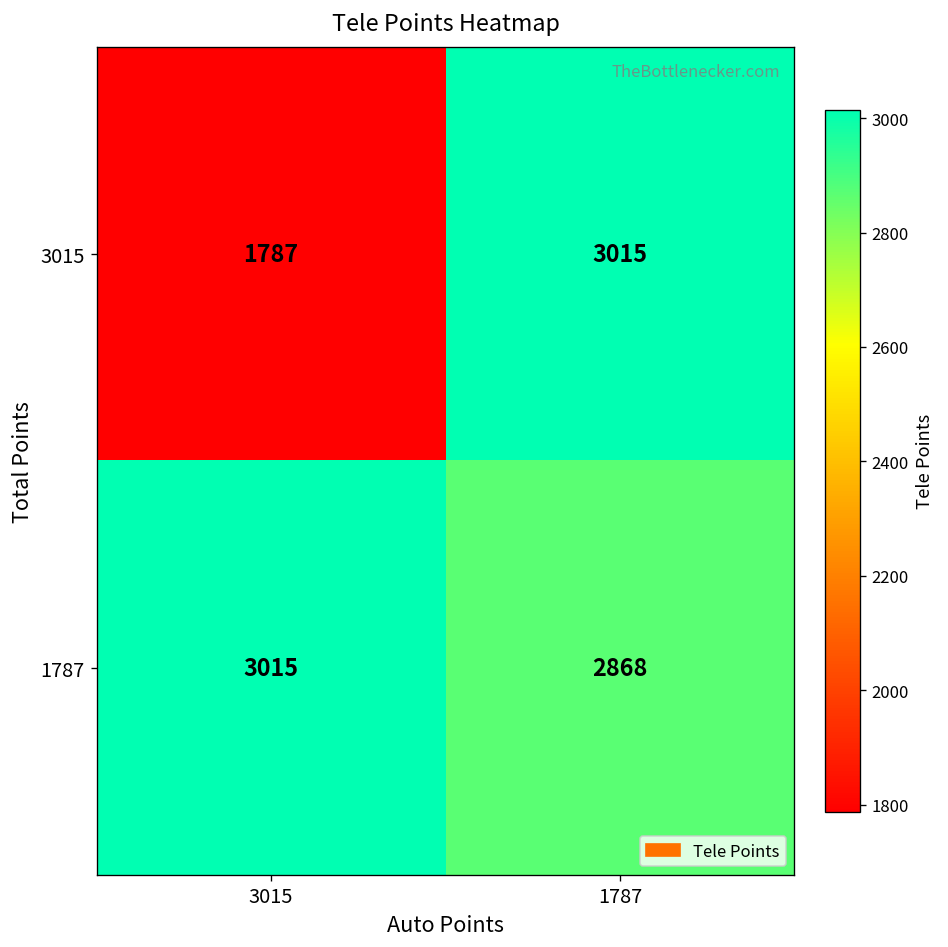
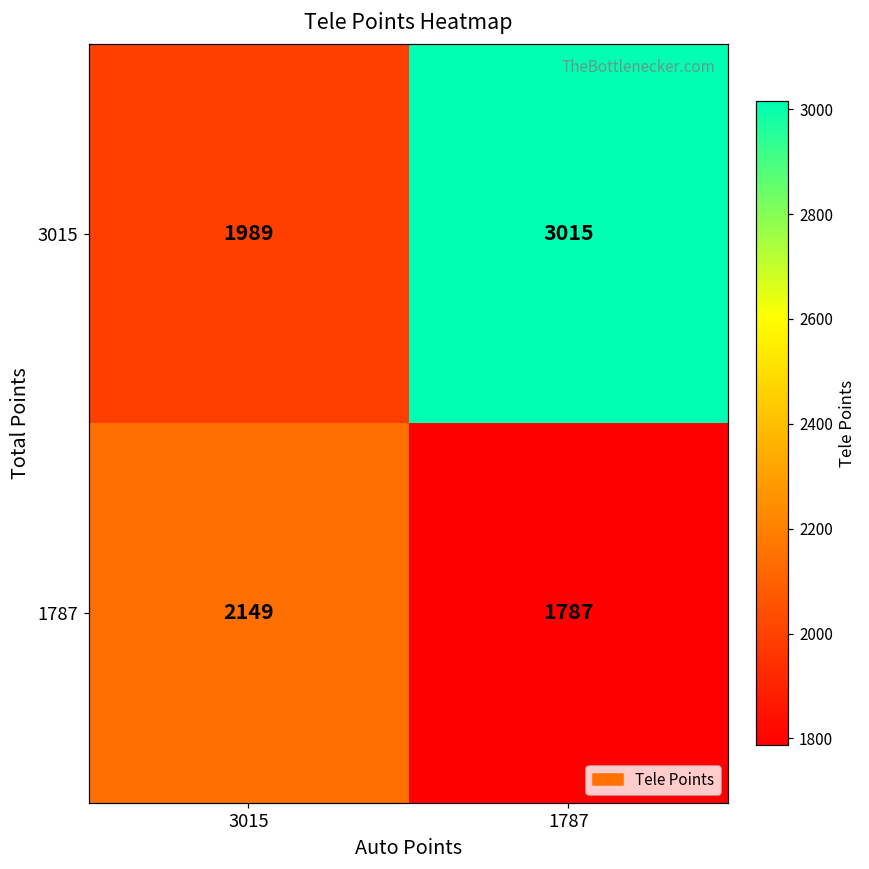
  {
    "3015": {
-     "3015": 1787
+     "3015": 1989
    },
    "1787": {
-     "3015": 3015,
-     "1787": 2868
+     "3015": 2149,
+     "1787": 1787
    }
  }
